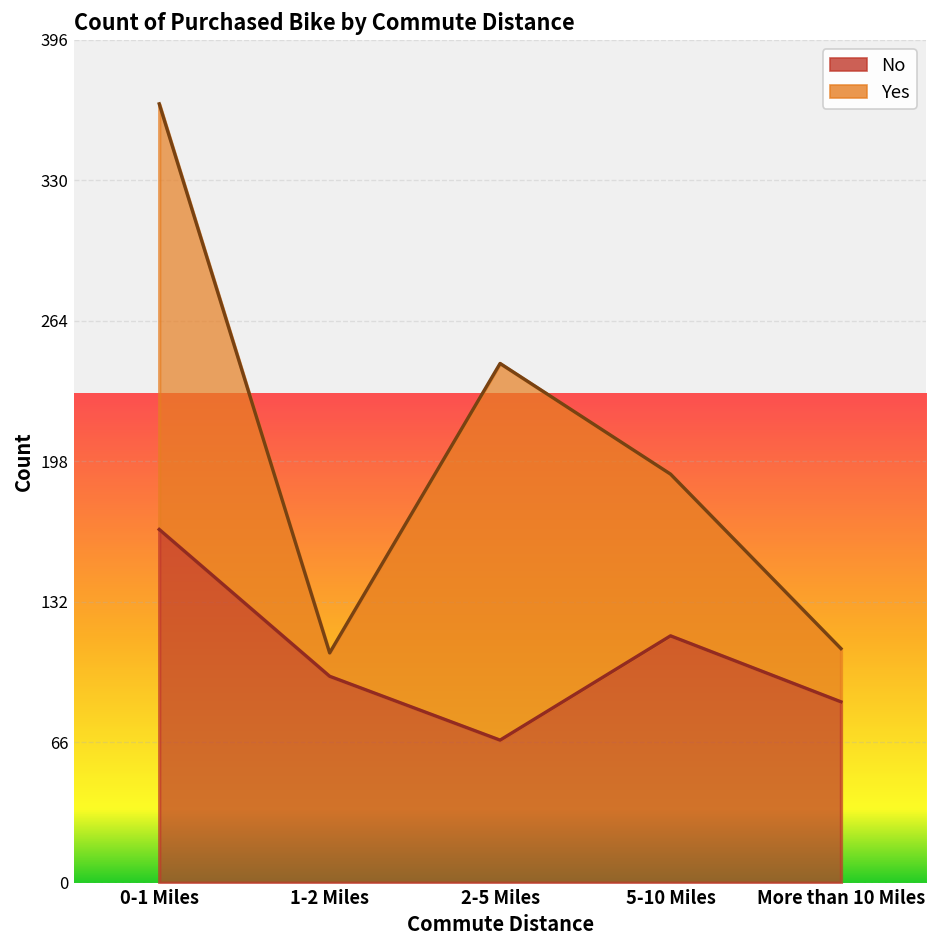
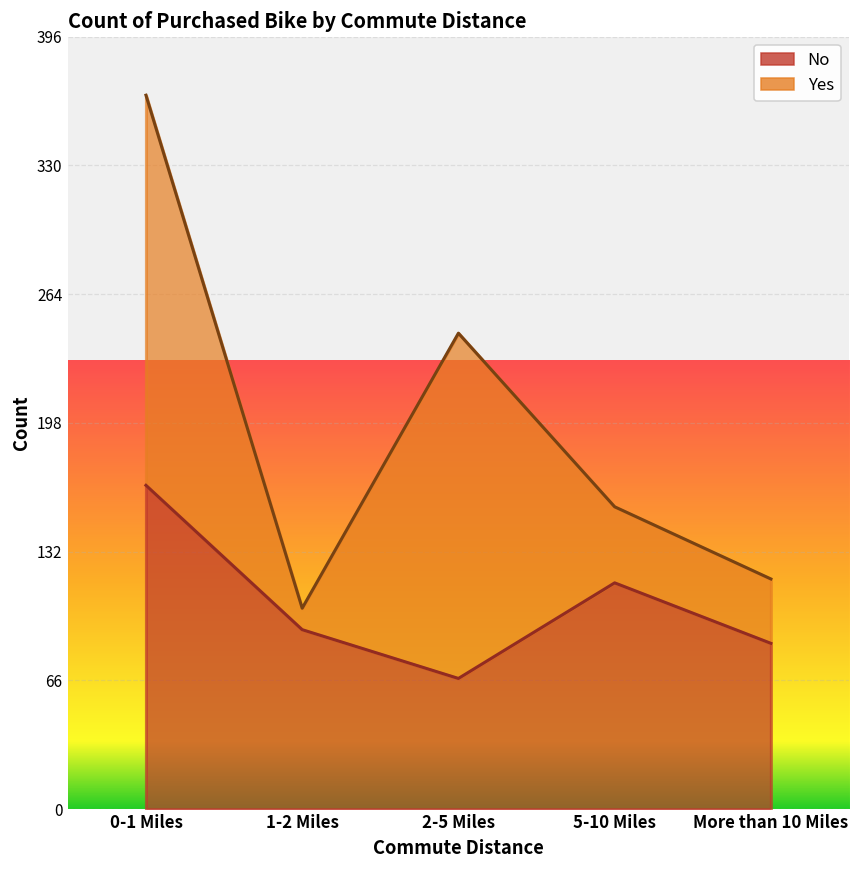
  {
    "No": {
      "0-1 Miles": 166,
-     "1-2 Miles": 97,
+     "1-2 Miles": 92,
      "2-5 Miles": 67,
      "5-10 Miles": 116,
      "More than 10 Miles": 85
    },
    "Yes": {
      "0-1 Miles": 200,
      "1-2 Miles": 11,
      "2-5 Miles": 177,
-     "5-10 Miles": 76,
-     "More than 10 Miles": 25
+     "5-10 Miles": 39,
+     "More than 10 Miles": 33
    }
  }
